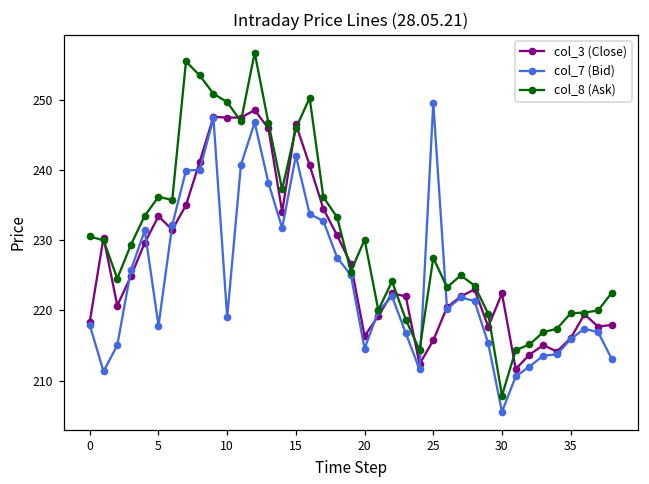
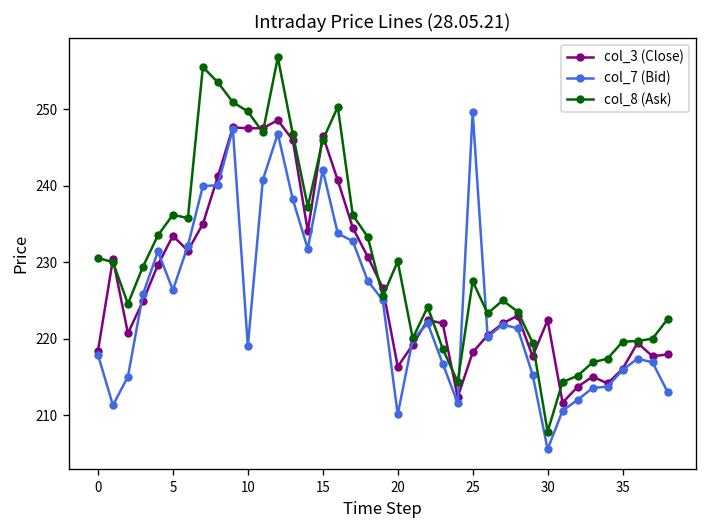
  {
    "col_3 (Close)": {
      "0": 218,
      "5": 233,
      "10": 248,
      "15": 247,
      "20": 216,
-     "25": 216,
+     "25": 218,
      "30": 222
    },
    "col_7 (Bid)": {
      "0": 218,
-     "5": 218,
+     "5": 226,
      "10": 219,
      "15": 242,
-     "20": 215,
+     "20": 210,
      "25": 250,
      "30": 206
    },
    "col_8 (Ask)": {
      "0": 231,
      "5": 236,
      "10": 250,
      "15": 246,
      "20": 230,
      "25": 228,
      "30": 208,
      "35": 220
    }
  }
